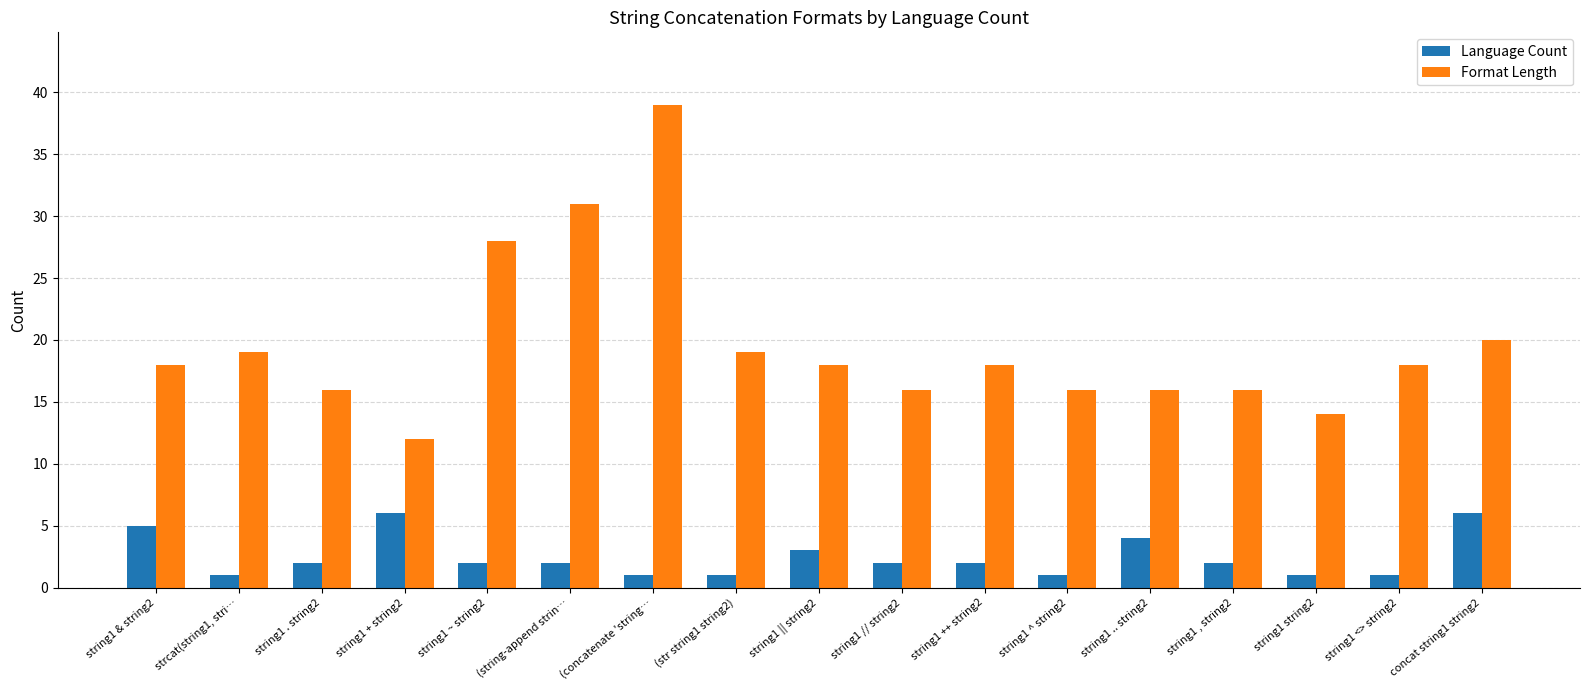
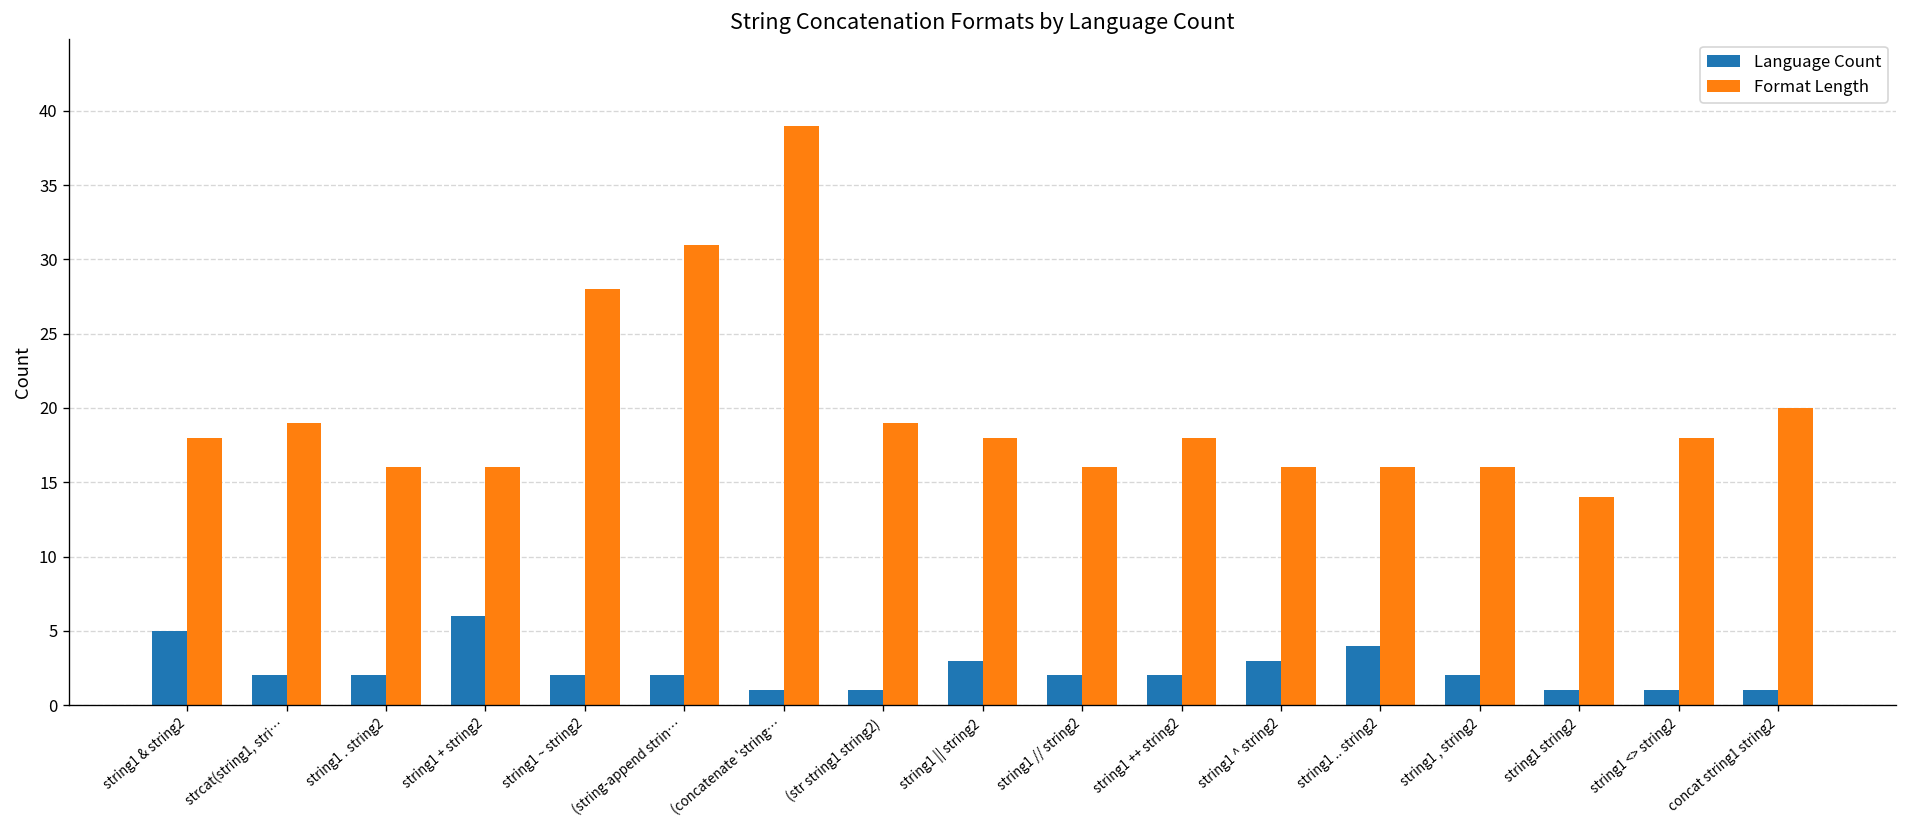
  {
    "Language Count": {
      "string1 & string2": 5,
-     "strcat(string1, stri…": 1,
+     "strcat(string1, stri…": 2,
      "string1 . string2": 2,
      "string1 + string2": 6,
      "string1 ~ string2": 2,
      "(string-append strin…": 2,
      "(concatenate 'string…": 1,
      "(str string1 string2)": 1,
      "string1 || string2": 3,
      "string1 // string2": 2,
      "string1 ++ string2": 2,
-     "string1 ^ string2": 1,
+     "string1 ^ string2": 3,
      "string1 .. string2": 4,
      "string1 , string2": 2,
      "string1 string2": 1,
      "string1 <> string2": 1,
-     "concat string1 string2": 6
+     "concat string1 string2": 1
    },
    "Format Length": {
      "string1 & string2": 18,
      "strcat(string1, stri…": 19,
      "string1 . string2": 16,
-     "string1 + string2": 12,
+     "string1 + string2": 16,
      "string1 ~ string2": 28,
      "(string-append strin…": 31,
      "(concatenate 'string…": 39,
      "(str string1 string2)": 19,
      "string1 || string2": 18,
      "string1 // string2": 16,
      "string1 ++ string2": 18,
      "string1 ^ string2": 16,
      "string1 .. string2": 16,
      "string1 , string2": 16,
      "string1 string2": 14,
      "string1 <> string2": 18,
      "concat string1 string2": 20
    }
  }
